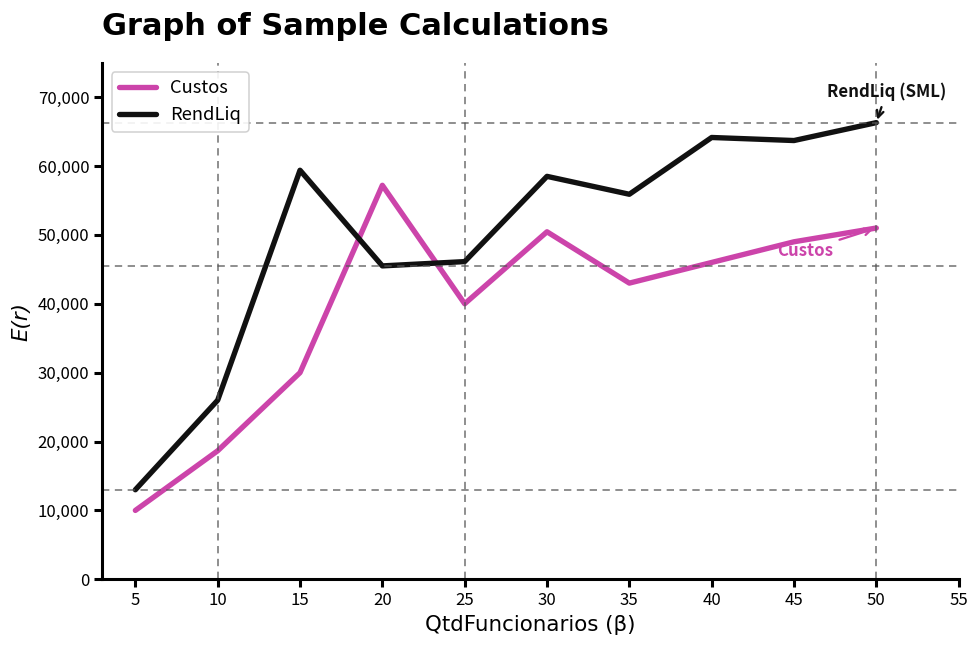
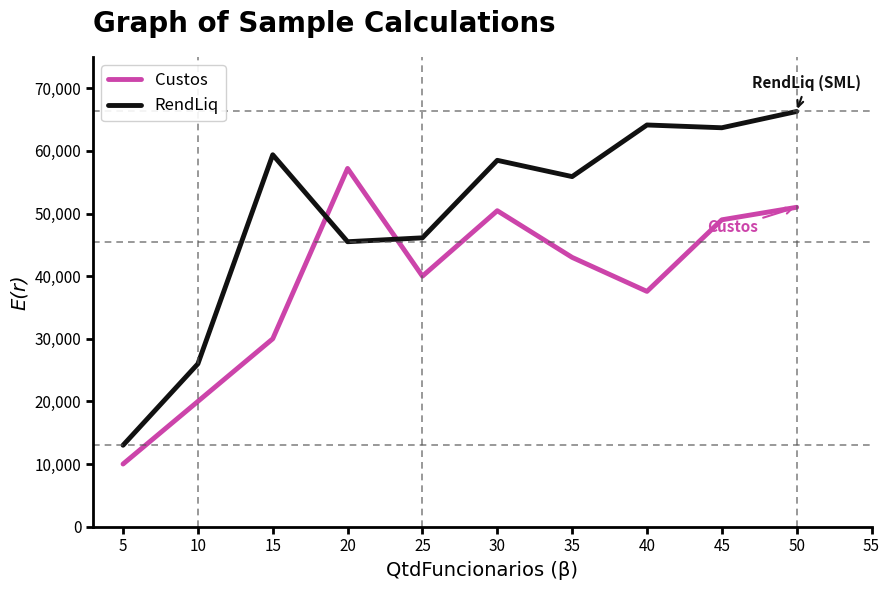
  {
    "Custos": {
      "5": "10,000",
-     "10": "19,000",
+     "10": "20,000",
      "15": "30,000",
      "20": "57,000",
      "25": "40,000",
      "30": "50,000",
      "35": "43,000",
-     "40": "46,000",
+     "40": "38,000",
      "45": "49,000",
      "50": "51,000"
    },
    "RendLiq": {
      "5": "13,000",
      "10": "26,000",
      "15": "59,000",
      "20": "46,000",
      "25": "46,000",
      "30": "59,000",
      "35": "56,000",
      "40": "64,000",
      "45": "64,000",
      "50": "66,000"
    }
  }
